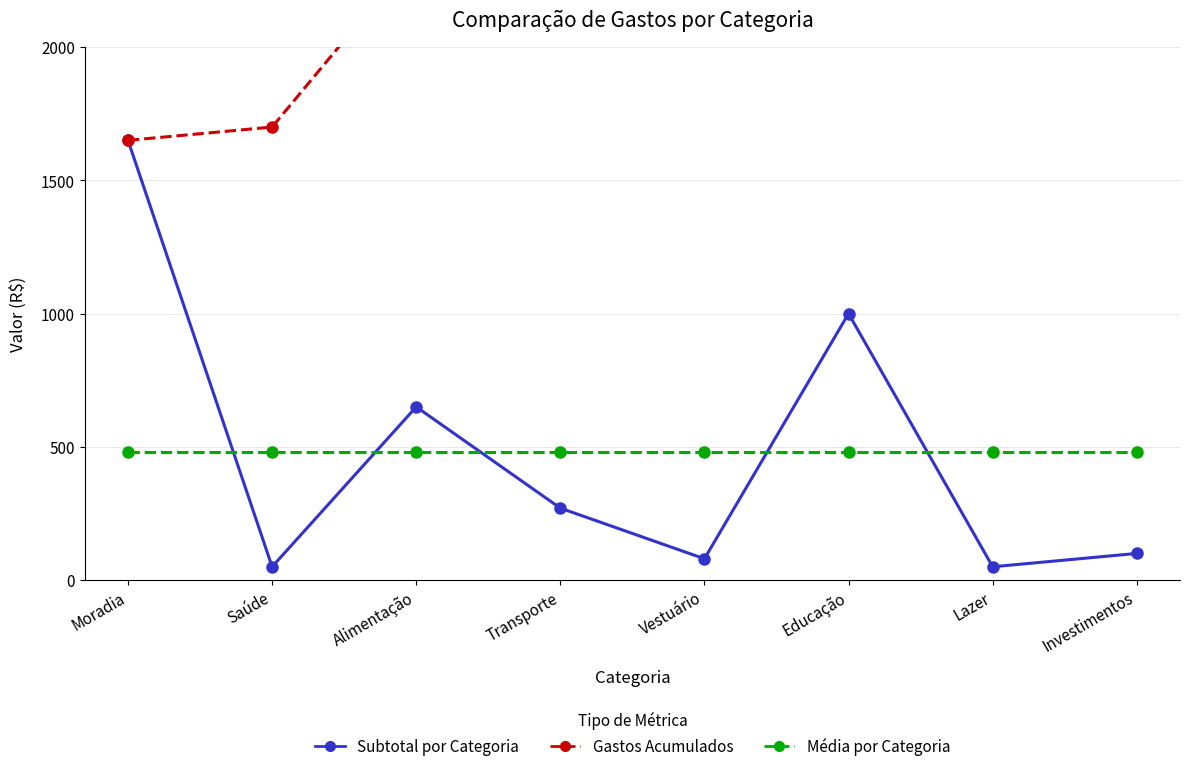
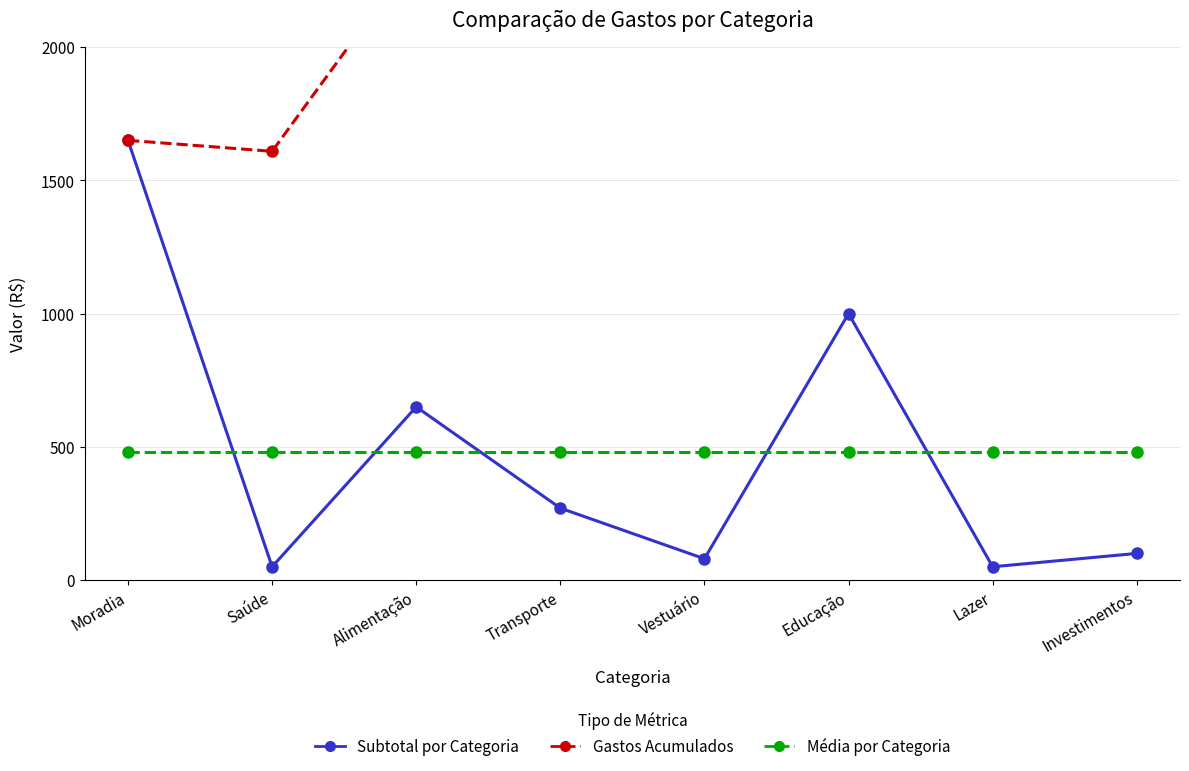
  {
    "Subtotal por Categoria": {
      "Saúde": 50,
      "Alimentação": 650,
      "Transporte": 270,
      "Vestuário": 80,
      "Educação": 1000,
      "Lazer": 50,
      "Investimentos": 100
    },
    "Gastos Acumulados": {
-     "Saúde": 1700
+     "Saúde": 1610
    },
    "Média por Categoria": {
      "Moradia": 480,
      "Saúde": 480,
      "Alimentação": 480,
      "Transporte": 480,
      "Vestuário": 480,
      "Educação": 480,
      "Lazer": 480,
      "Investimentos": 480
    }
  }
